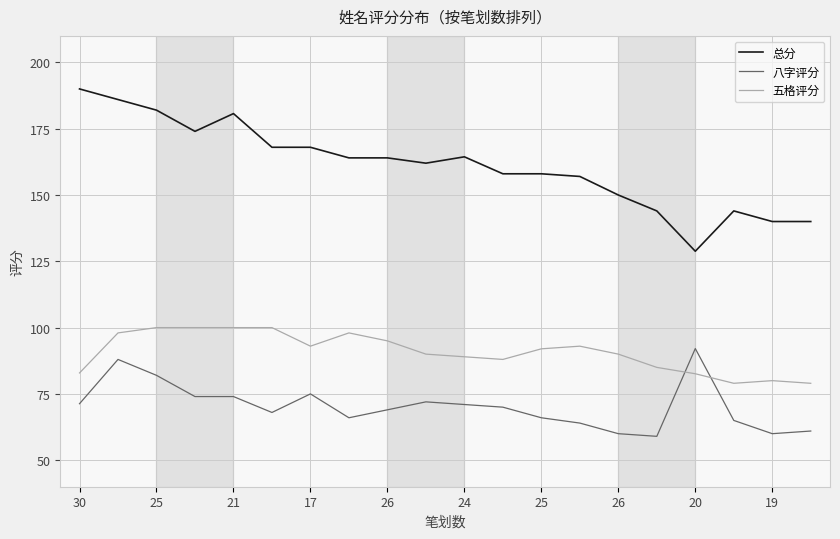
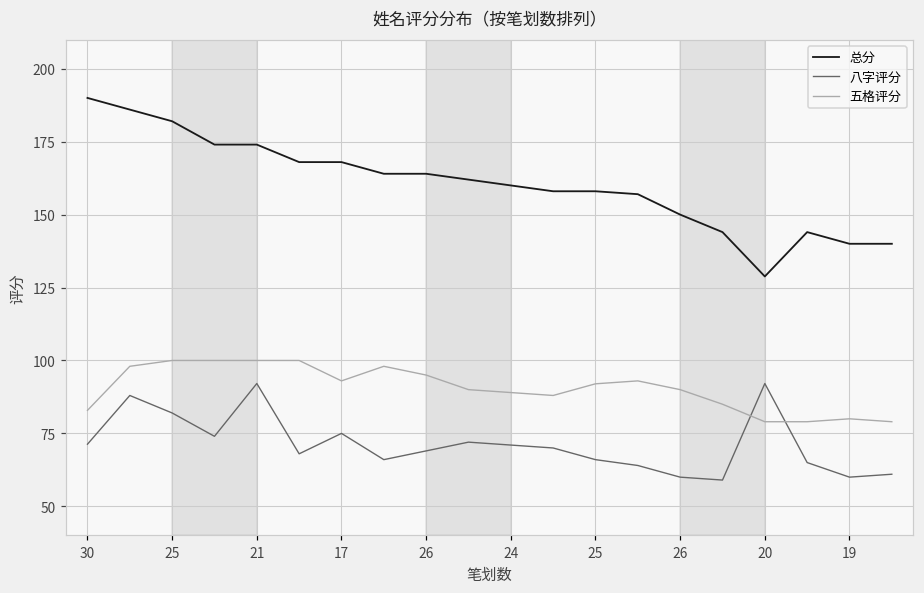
  {
    "总分": {
      "30": 190,
-     "21": 181,
-     "24": 164,
+     "21": 174,
+     "24": 160,
      "20": 129
    },
    "八字评分": {
      "30": 71,
-     "21": 74,
+     "21": 92,
      "24": 71,
      "20": 92
    },
    "五格评分": {
      "30": 83,
      "21": 100,
      "24": 89,
-     "20": 83
+     "20": 79
    }
  }
